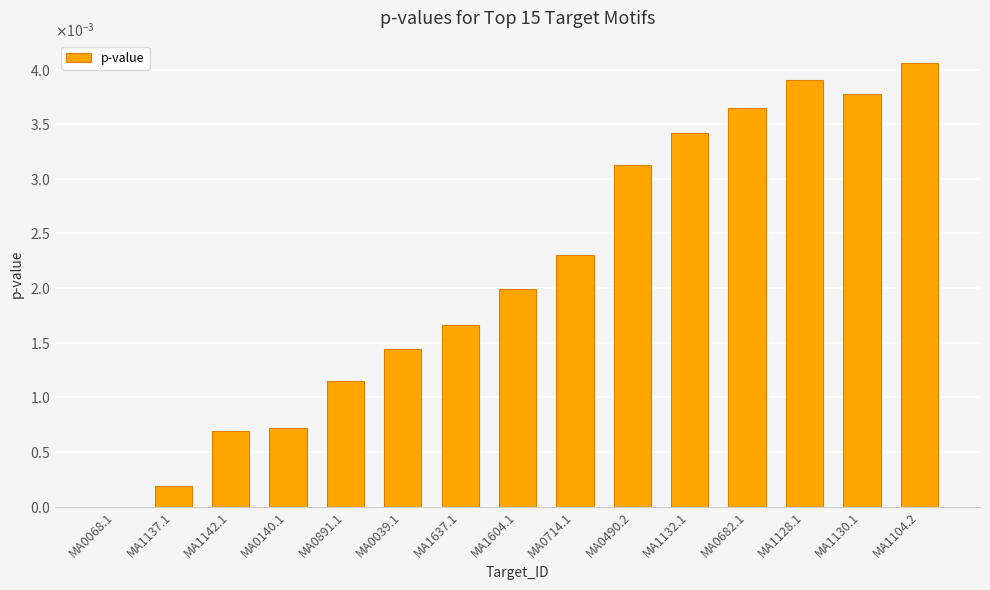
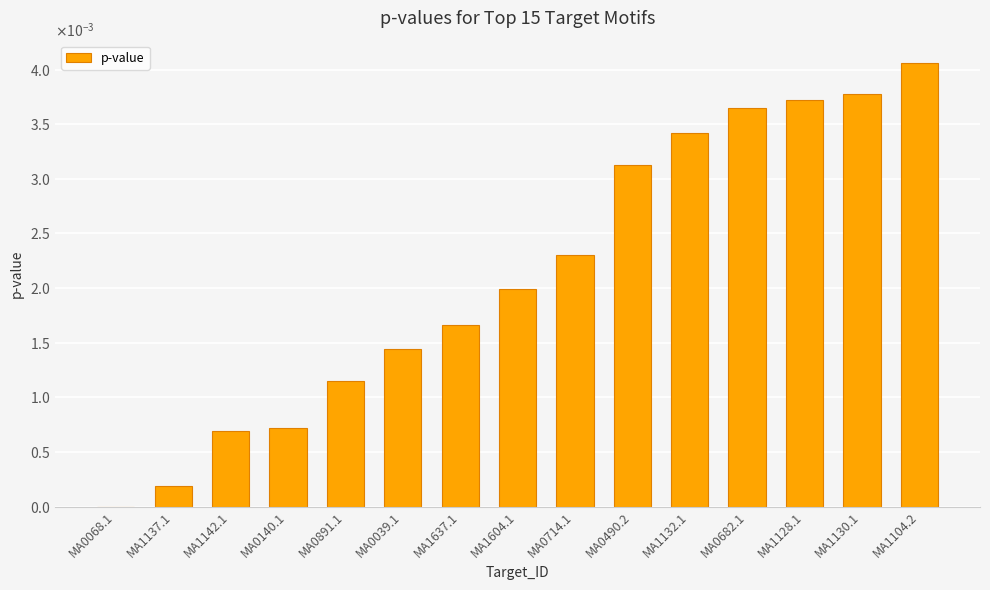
  {
    "MA1137.1": 0.00019,
    "MA1142.1": 0.00069,
    "MA0140.1": 0.00072,
    "MA0891.1": 0.00115,
    "MA0039.1": 0.00144,
    "MA1637.1": 0.00166,
    "MA1604.1": 0.00199,
    "MA0714.1": 0.00231,
    "MA0490.2": 0.00312,
    "MA1132.1": 0.00342,
    "MA0682.1": 0.00365,
-   "MA1128.1": 0.00390,
+   "MA1128.1": 0.00372,
    "MA1130.1": 0.00378,
    "MA1104.2": 0.00406
  }
